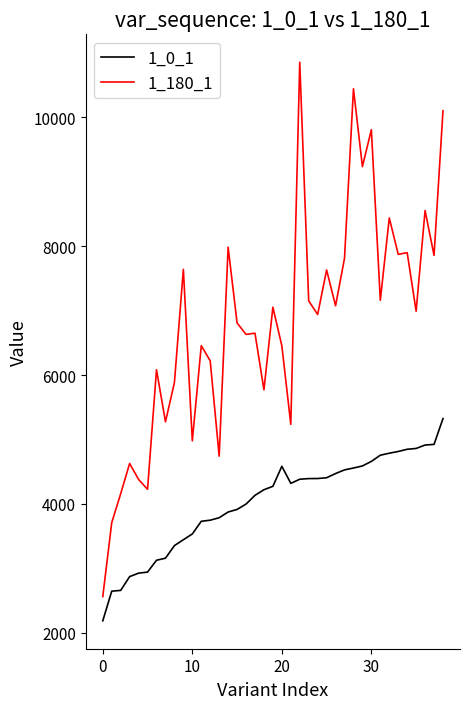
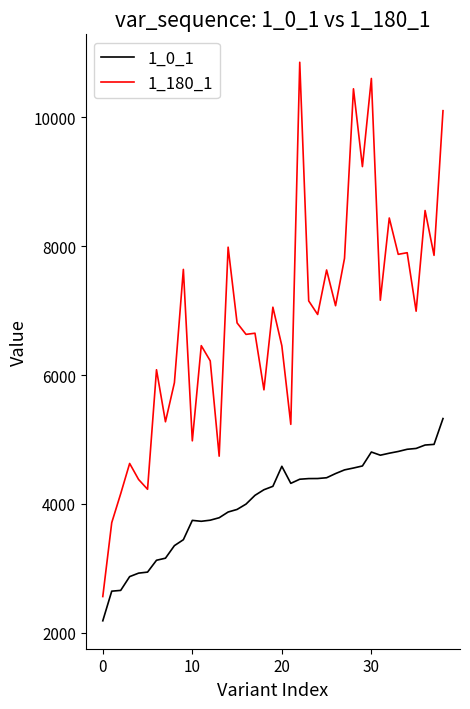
  {
    "1_0_1": {
      "0": 2200,
-     "10": 3500,
+     "10": 3700,
      "20": 4600,
-     "30": 4700
+     "30": 4800
    },
    "1_180_1": {
      "0": 2600,
      "10": 5000,
      "20": 6500,
-     "30": 9800
+     "30": 10600
    }
  }
